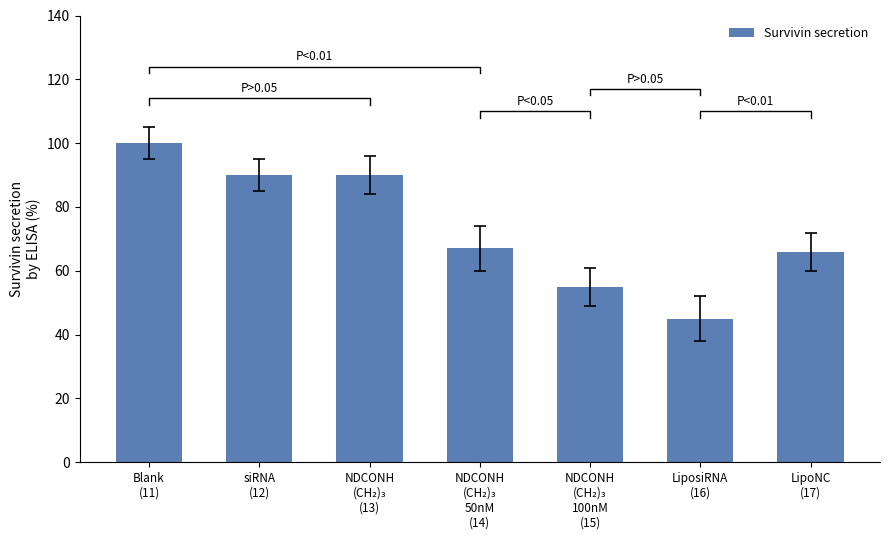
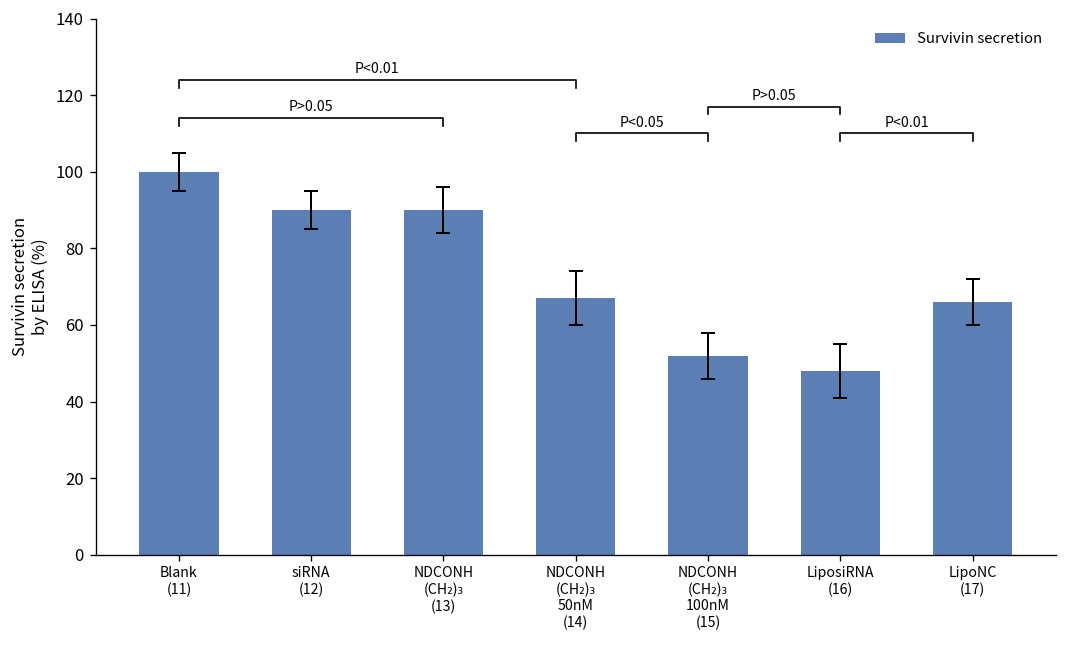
  {
    "Survivin secretion": {
      "Blank (11)": 100,
      "siRNA (12)": 90,
      "NDCONH (CH₂)₃ (13)": 90,
      "NDCONH (CH₂)₃ 50nM (14)": 67,
-     "NDCONH (CH₂)₃ 100nM (15)": 55,
-     "LiposiRNA (16)": 45,
+     "NDCONH (CH₂)₃ 100nM (15)": 52,
+     "LiposiRNA (16)": 48,
      "LipoNC (17)": 66
    }
  }
